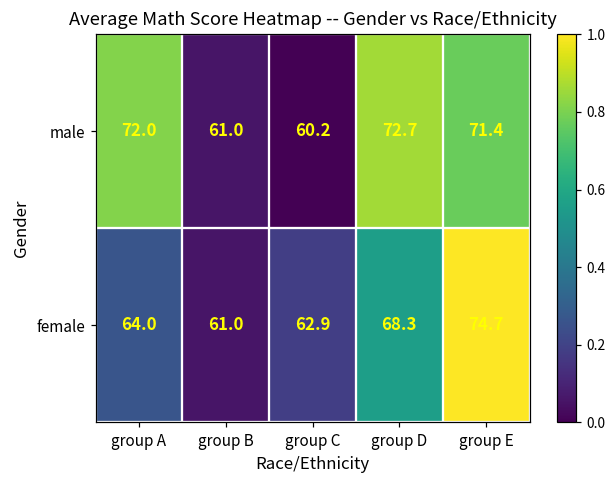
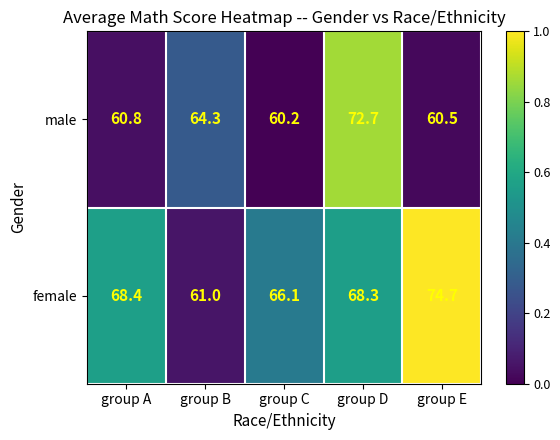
  {
    "male": {
-     "group A": 72.0,
-     "group B": 61.0,
+     "group A": 60.8,
+     "group B": 64.3,
      "group C": 60.2,
      "group D": 72.7,
-     "group E": 71.4
+     "group E": 60.5
    },
    "female": {
-     "group A": 64.0,
+     "group A": 68.4,
      "group B": 61.0,
-     "group C": 62.9,
+     "group C": 66.1,
      "group D": 68.3
    }
  }
